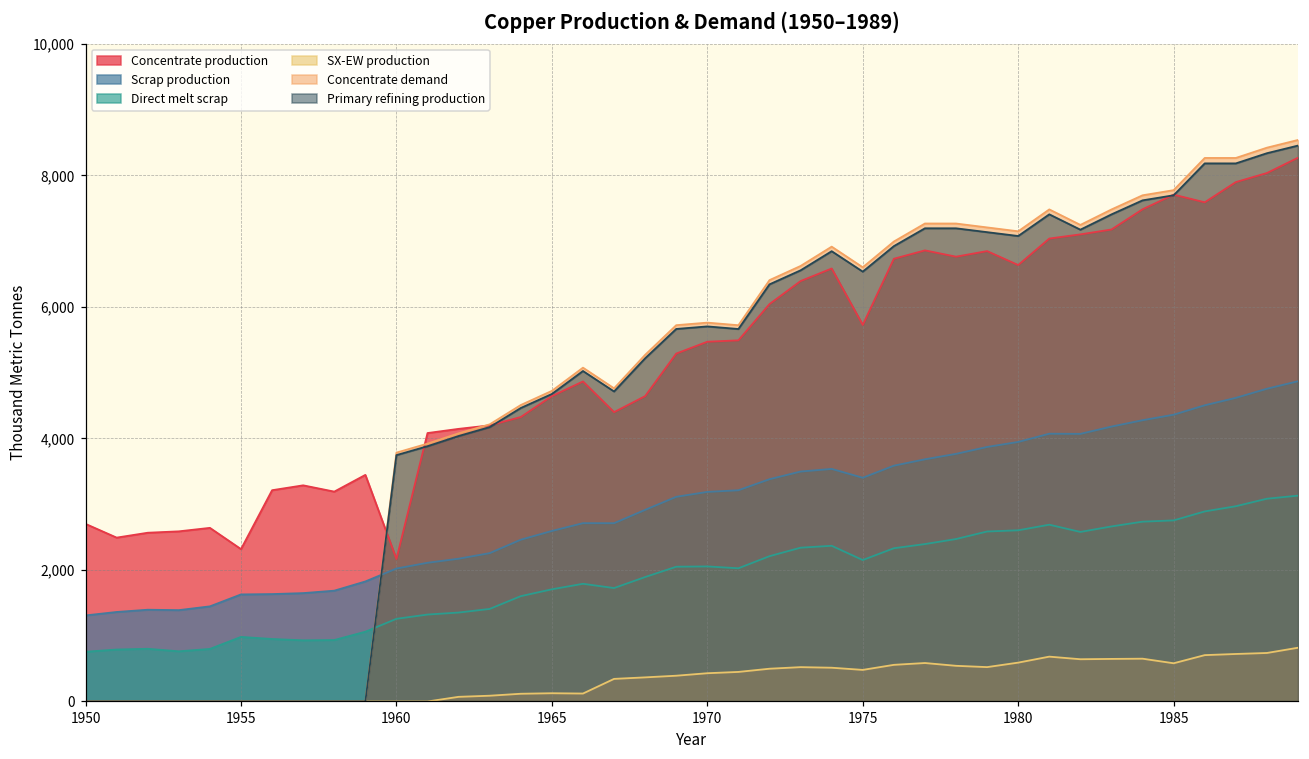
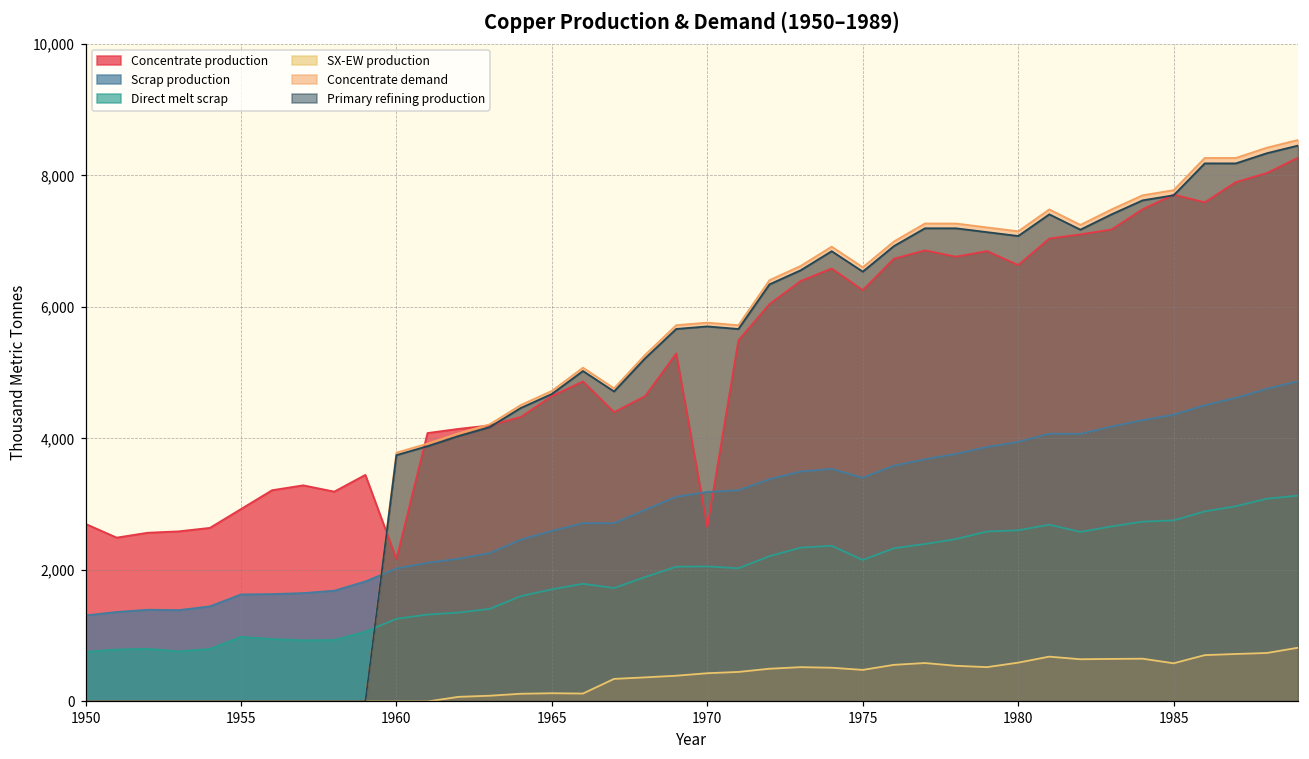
  {
    "Concentrate production": {
      "1950": "2,700",
-     "1955": "2,300",
+     "1955": "2,900",
      "1960": "2,200",
-     "1970": "5,500",
-     "1975": "5,700",
+     "1970": "2,700",
+     "1975": "6,300",
      "1980": "6,600"
    }
  }
